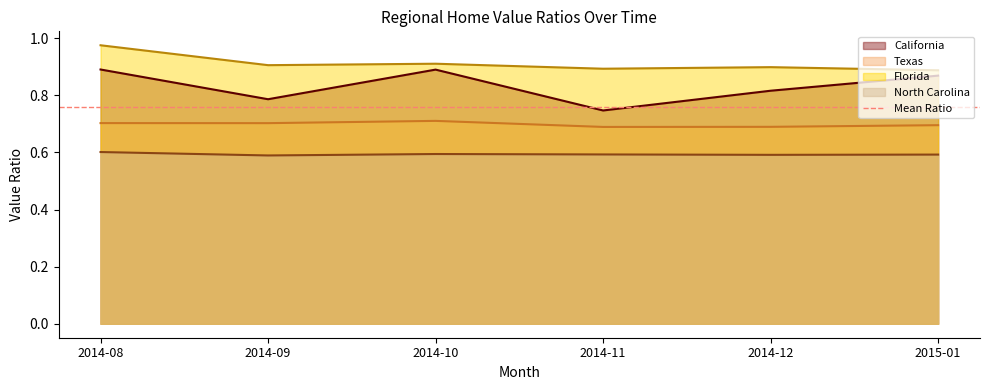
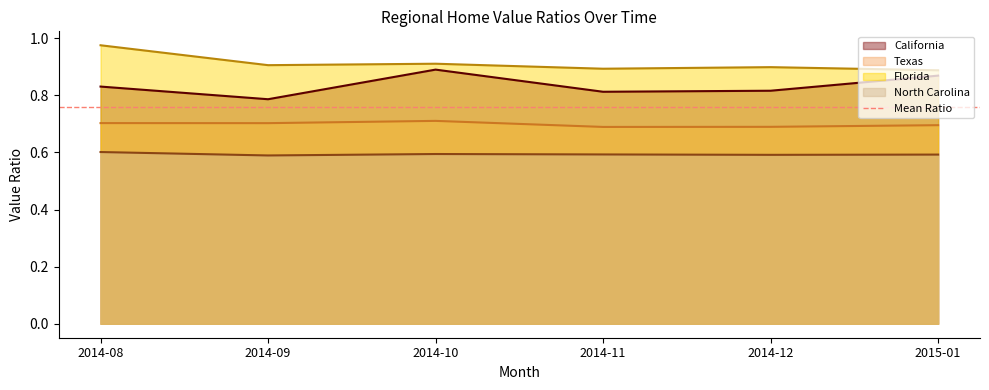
  {
    "California": {
-     "2014-08": 0.89,
+     "2014-08": 0.83,
      "2014-09": 0.79,
      "2014-10": 0.89,
-     "2014-11": 0.75,
+     "2014-11": 0.81,
      "2014-12": 0.82
    },
    "Florida": {
      "2014-08": 0.98,
      "2014-09": 0.91,
      "2014-10": 0.91,
      "2014-11": 0.89,
      "2014-12": 0.90
    }
  }
